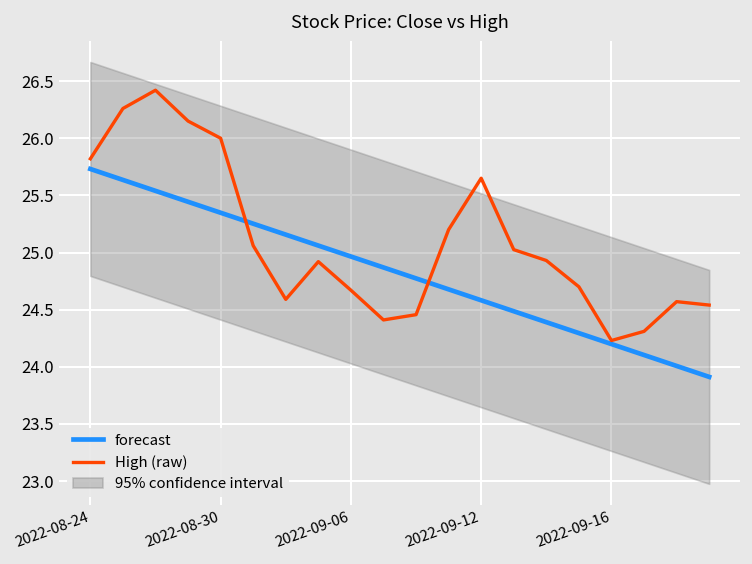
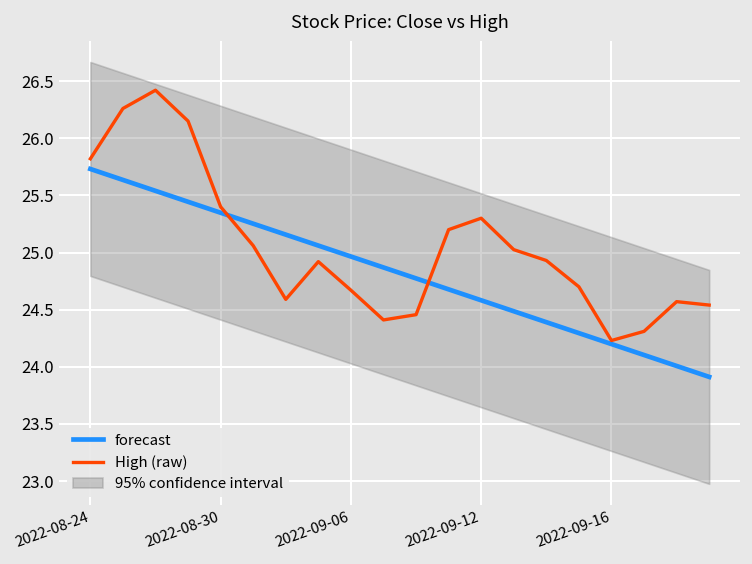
  {
    "forecast": {
      "2022-08-24": 25.7,
      "2022-08-30": 25.3,
      "2022-09-06": 25.0,
      "2022-09-12": 24.6,
      "2022-09-16": 24.2
    },
    "High (raw)": {
      "2022-08-24": 25.8,
-     "2022-08-30": 26.0,
+     "2022-08-30": 25.4,
      "2022-09-06": 24.7,
-     "2022-09-12": 25.7,
+     "2022-09-12": 25.3,
      "2022-09-16": 24.2
    }
  }
